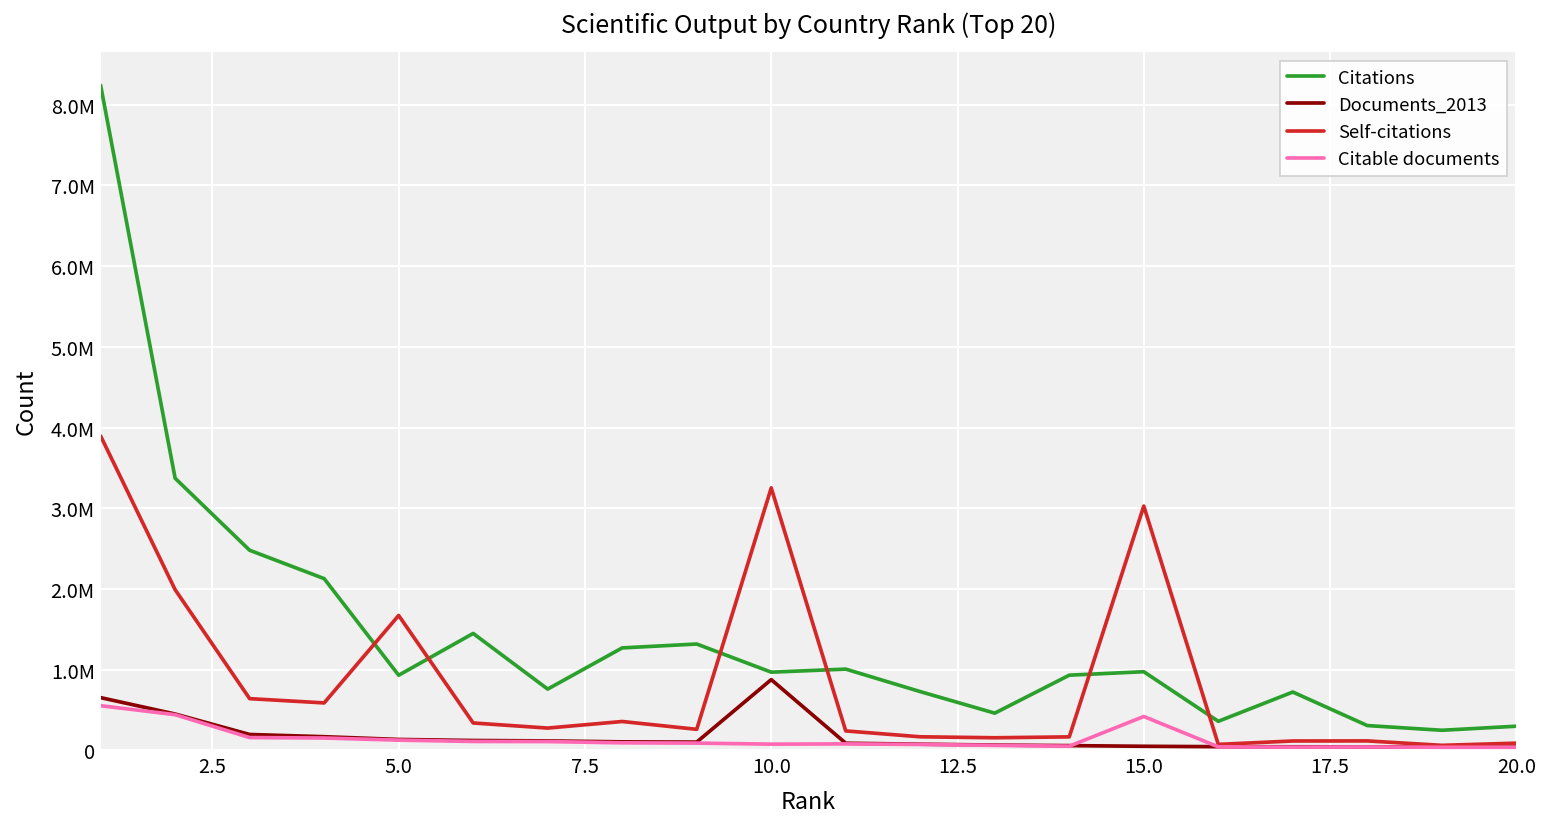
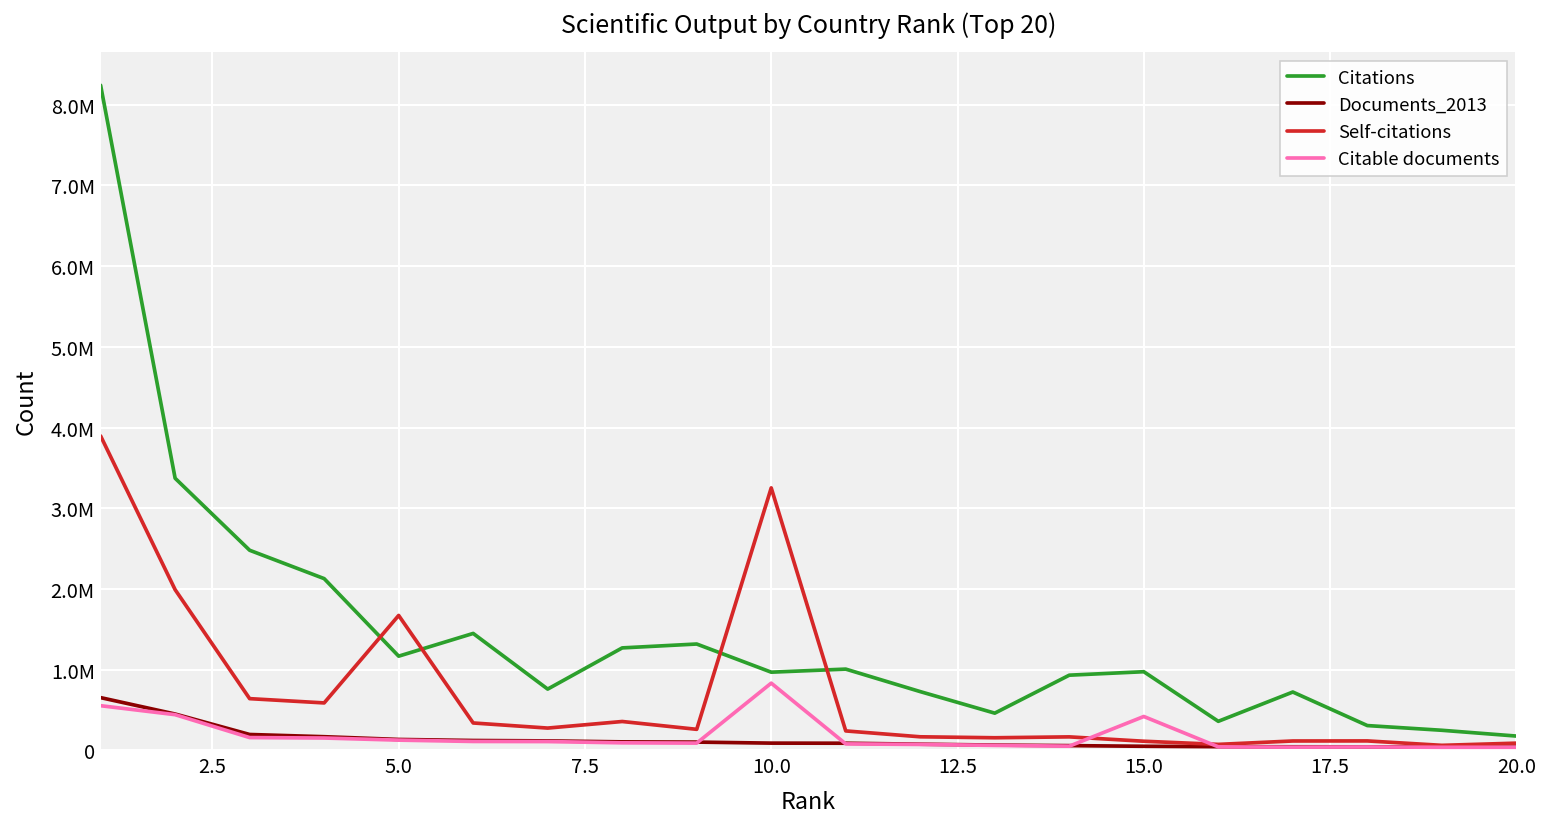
  {
    "Citations": {
-     "5.0": 900000,
+     "5.0": 1200000,
      "10.0": 1000000,
      "15.0": 1000000,
-     "20.0": 300000
+     "20.0": 200000
    },
    "Documents_2013": {
-     "10.0": 900000,
+     "10.0": 100000,
      "15.0": 0
    },
    "Self-citations": {
      "5.0": 1700000,
      "10.0": 3300000,
-     "15.0": 3000000,
+     "15.0": 100000,
      "20.0": 100000
    },
    "Citable documents": {
-     "10.0": 100000,
+     "10.0": 800000,
      "15.0": 400000
    }
  }
